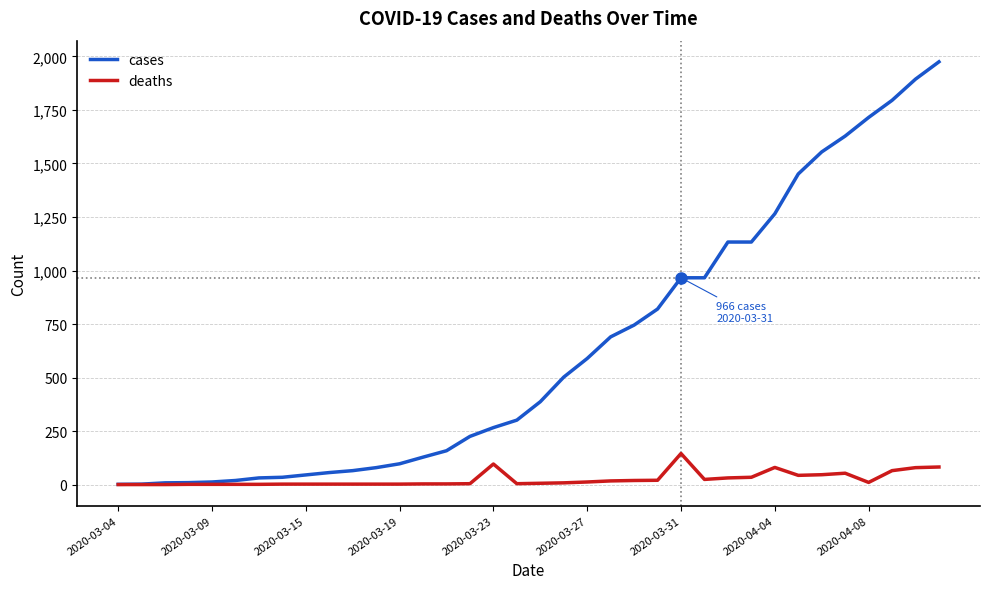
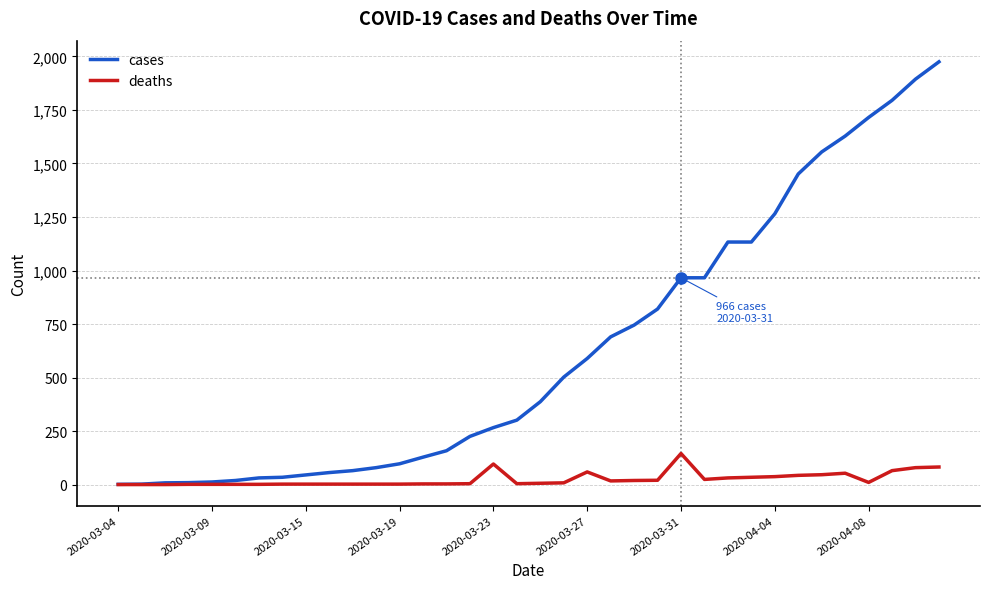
  {
    "deaths": {
      "2020-03-15": 0,
      "2020-03-19": 0,
      "2020-03-23": 100,
-     "2020-03-27": 10,
+     "2020-03-27": 60,
      "2020-03-31": 150,
-     "2020-04-04": 80,
+     "2020-04-04": 40,
      "2020-04-08": 10
    }
  }
